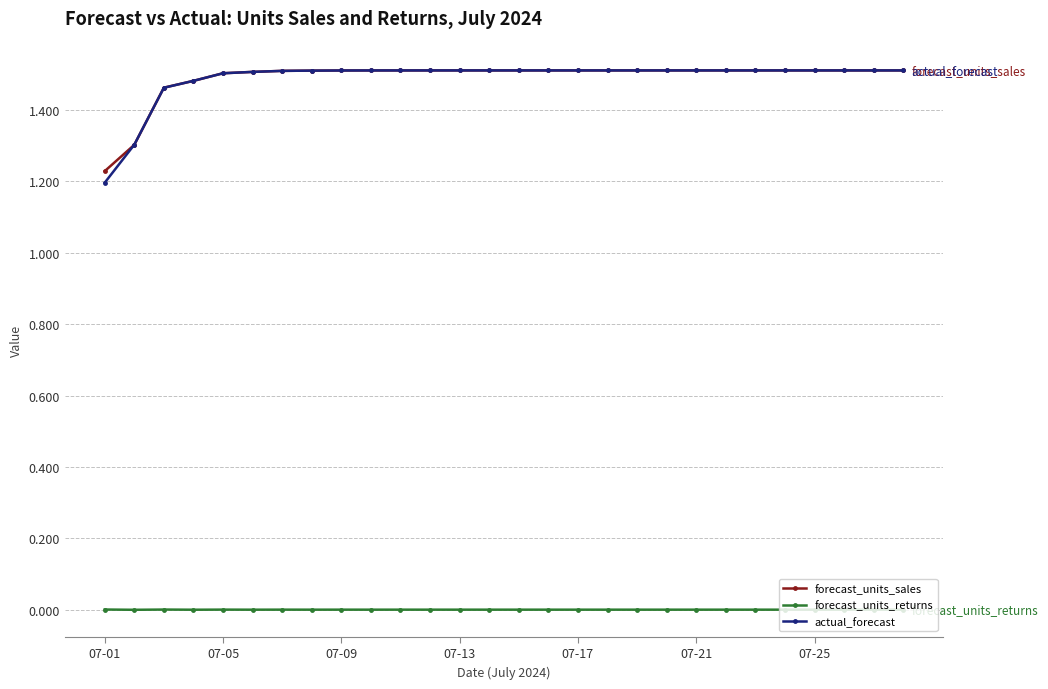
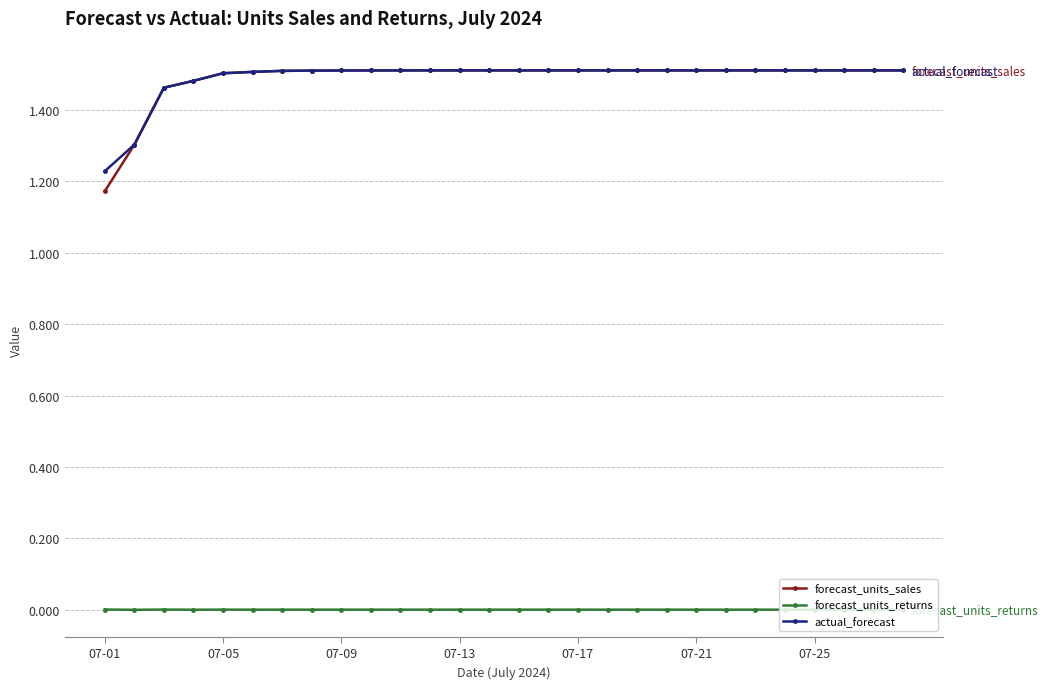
  {
    "forecast_units_sales": {
-     "07-01": 1.23
+     "07-01": 1.17
    },
    "forecast_units_returns": {
      "07-01": 0.00,
      "07-05": 0.00,
      "07-09": 0.00,
      "07-13": 0.00,
      "07-17": 0.00,
      "07-21": 0.00
    },
    "actual_forecast": {
-     "07-01": 1.20
+     "07-01": 1.23
    }
  }
